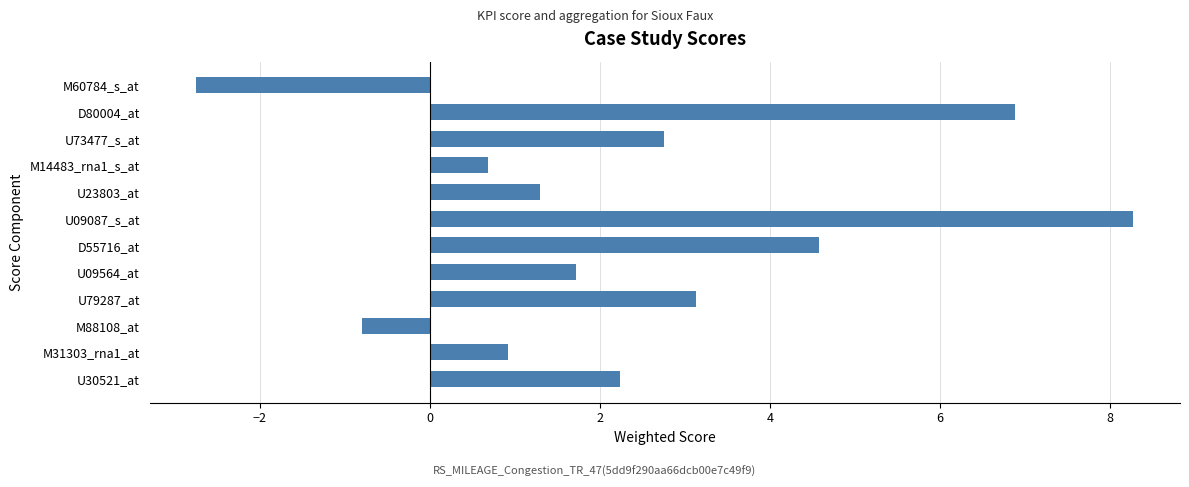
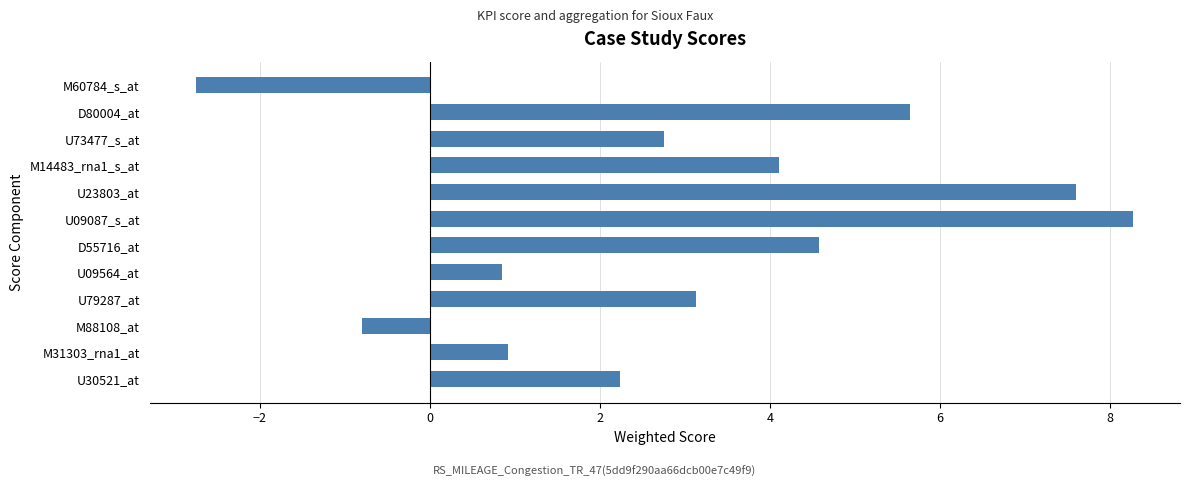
  {
    "M60784_s_at": -2.7,
-   "D80004_at": 6.9,
+   "D80004_at": 5.7,
    "U73477_s_at": 2.7,
-   "M14483_rna1_s_at": 0.7,
-   "U23803_at": 1.3,
+   "M14483_rna1_s_at": 4.1,
+   "U23803_at": 7.6,
    "U09087_s_at": 8.3,
    "D55716_at": 4.6,
-   "U09564_at": 1.7,
+   "U09564_at": 0.8,
    "U79287_at": 3.1,
    "M88108_at": -0.8,
    "M31303_rna1_at": 0.9,
    "U30521_at": 2.2
  }
